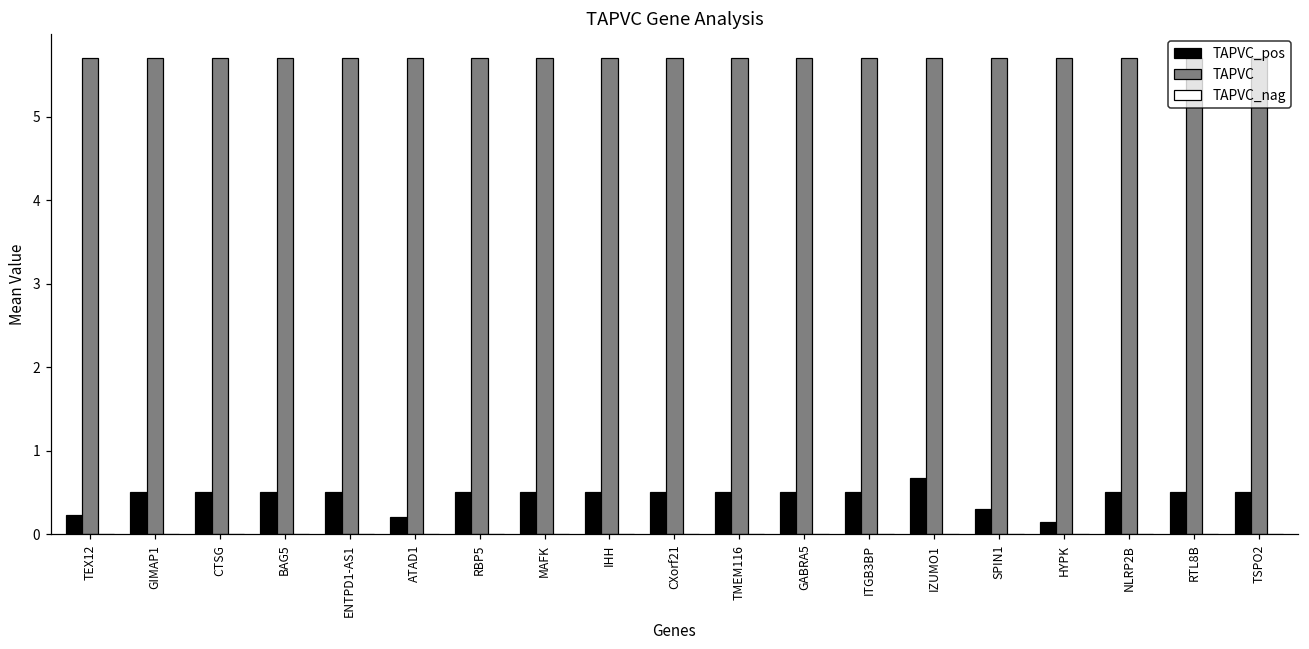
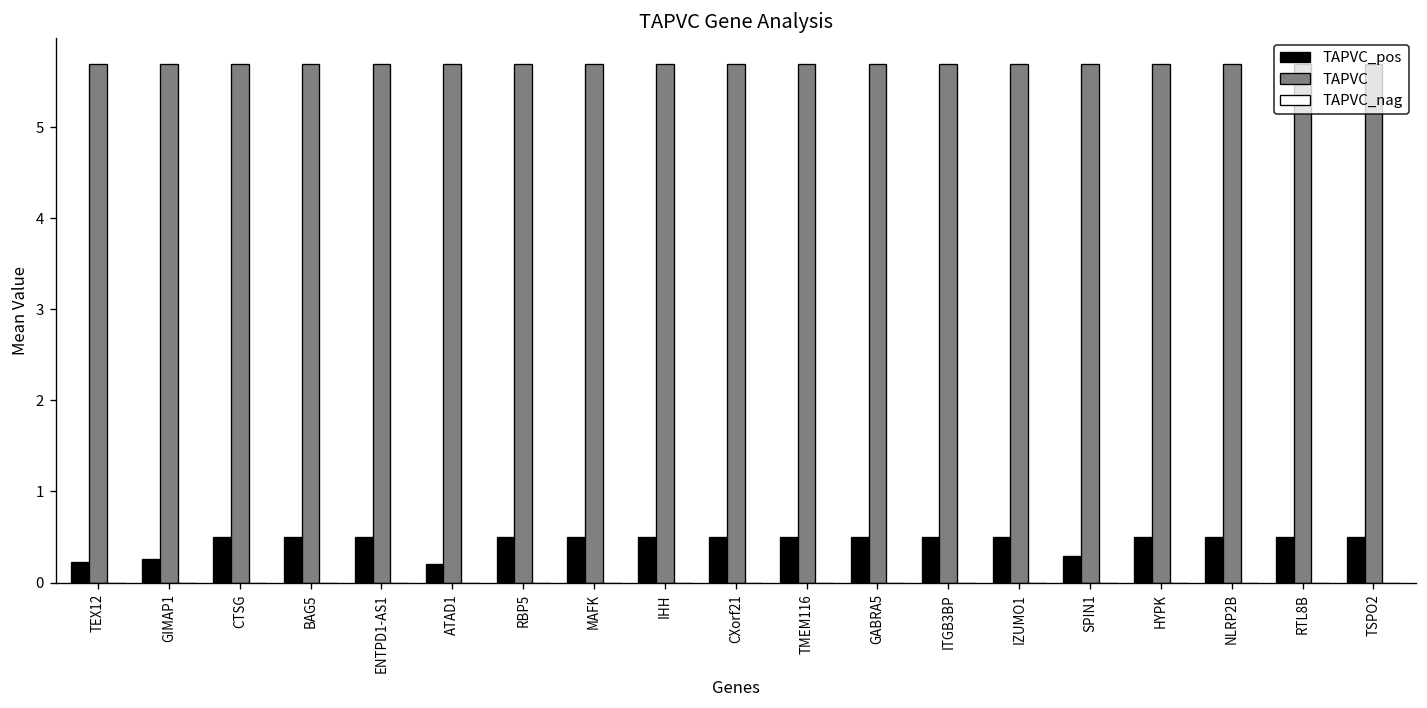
  {
    "TAPVC_pos": {
      "TEX12": 0.2,
-     "GIMAP1": 0.5,
+     "GIMAP1": 0.3,
      "CTSG": 0.5,
      "BAG5": 0.5,
      "ENTPD1-AS1": 0.5,
      "ATAD1": 0.2,
      "RBP5": 0.5,
      "MAFK": 0.5,
      "IHH": 0.5,
      "CXorf21": 0.5,
      "TMEM116": 0.5,
      "GABRA5": 0.5,
      "ITGB3BP": 0.5,
-     "IZUMO1": 0.7,
+     "IZUMO1": 0.5,
      "SPIN1": 0.3,
-     "HYPK": 0.1,
+     "HYPK": 0.5,
      "NLRP2B": 0.5,
      "RTL8B": 0.5,
      "TSPO2": 0.5
    },
    "TAPVC": {
      "TEX12": 5.7,
      "GIMAP1": 5.7,
      "CTSG": 5.7,
      "BAG5": 5.7,
      "ENTPD1-AS1": 5.7,
      "ATAD1": 5.7,
      "RBP5": 5.7,
      "MAFK": 5.7,
      "IHH": 5.7,
      "CXorf21": 5.7,
      "TMEM116": 5.7,
      "GABRA5": 5.7,
      "ITGB3BP": 5.7,
      "IZUMO1": 5.7,
      "SPIN1": 5.7,
      "HYPK": 5.7,
      "NLRP2B": 5.7
    },
    "TAPVC_nag": {
      "TEX12": 0.0,
      "GIMAP1": 0.0,
      "CTSG": 0.0,
      "BAG5": 0.0,
      "ENTPD1-AS1": 0.0,
      "ATAD1": 0.0,
      "RBP5": 0.0,
      "MAFK": 0.0,
      "IHH": 0.0,
      "CXorf21": 0.0,
      "TMEM116": 0.0,
      "GABRA5": 0.0,
      "ITGB3BP": 0.0,
      "IZUMO1": 0.0,
      "SPIN1": 0.0,
      "HYPK": 0.0,
      "NLRP2B": 0.0,
      "RTL8B": 0.0,
      "TSPO2": 0.0
    }
  }
